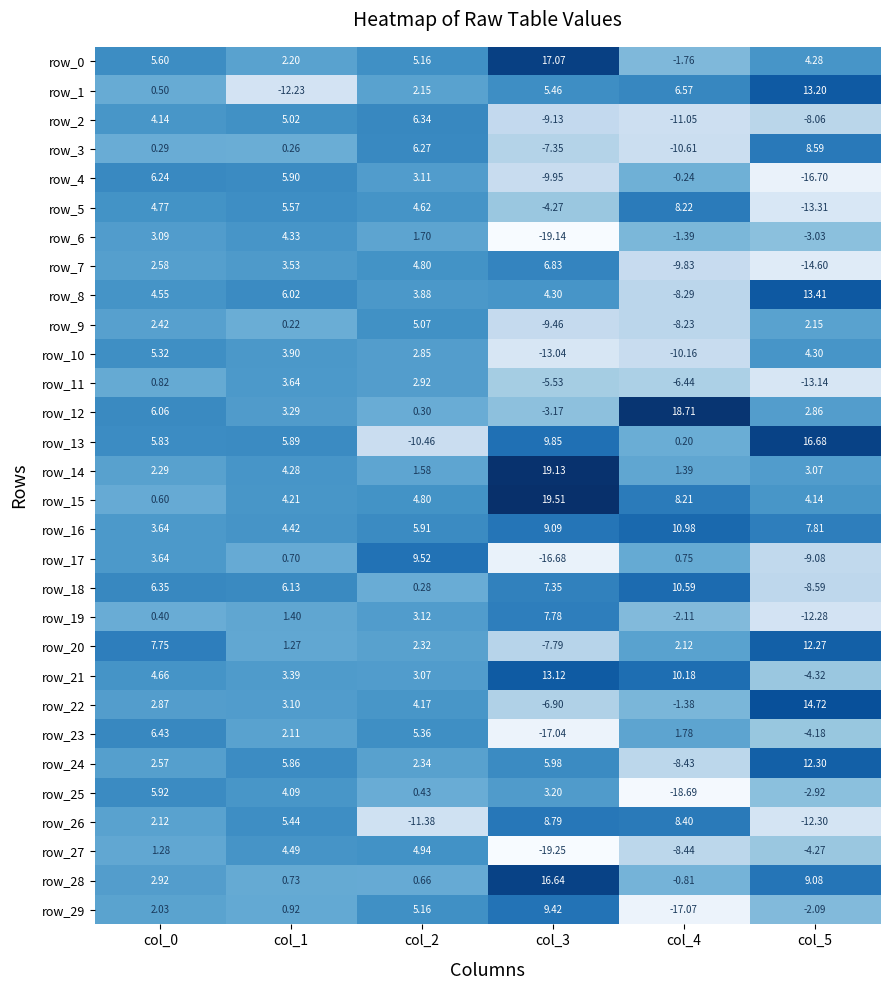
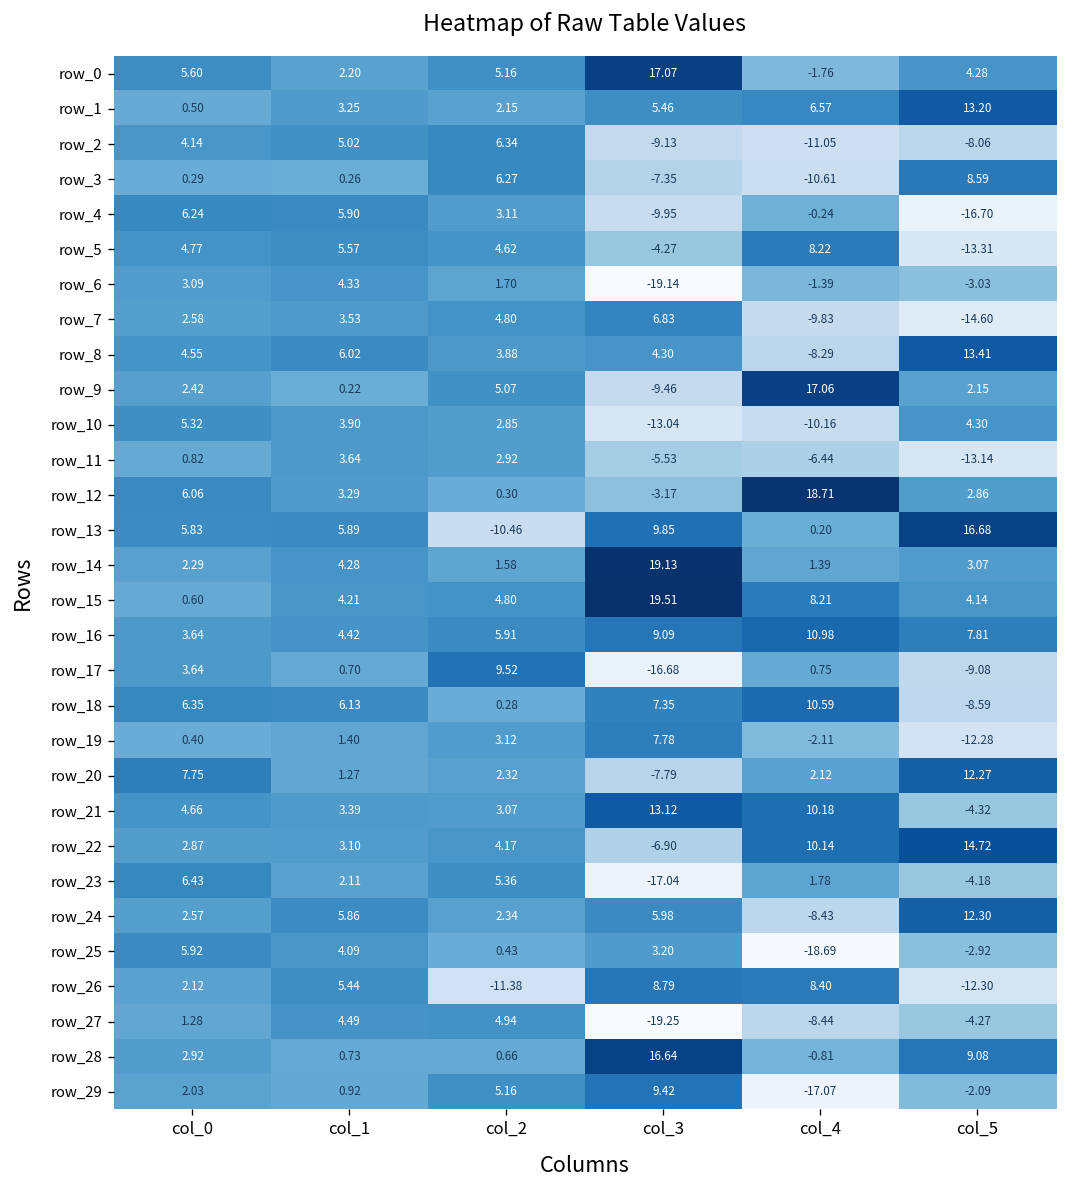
  {
    "row_0": {
      "col_0": 5.60,
      "col_1": 2.20,
      "col_2": 5.16,
      "col_3": 17.07,
      "col_4": -1.76,
      "col_5": 4.28
    },
    "row_1": {
      "col_0": 0.50,
-     "col_1": -12.23,
+     "col_1": 3.25,
      "col_2": 2.15,
      "col_3": 5.46,
      "col_4": 6.57,
      "col_5": 13.20
    },
    "row_2": {
      "col_0": 4.14,
      "col_1": 5.02,
      "col_2": 6.34,
      "col_3": -9.13,
      "col_4": -11.05,
      "col_5": -8.06
    },
    "row_3": {
      "col_0": 0.29,
      "col_1": 0.26,
      "col_2": 6.27,
      "col_3": -7.35,
      "col_4": -10.61,
      "col_5": 8.59
    },
    "row_4": {
      "col_0": 6.24,
      "col_1": 5.90,
      "col_2": 3.11,
      "col_3": -9.95,
      "col_4": -0.24,
      "col_5": -16.70
    },
    "row_5": {
      "col_0": 4.77,
      "col_1": 5.57,
      "col_2": 4.62,
      "col_3": -4.27,
      "col_4": 8.22,
      "col_5": -13.31
    },
    "row_6": {
      "col_0": 3.09,
      "col_1": 4.33,
      "col_2": 1.70,
      "col_3": -19.14,
      "col_4": -1.39,
      "col_5": -3.03
    },
    "row_7": {
      "col_0": 2.58,
      "col_1": 3.53,
      "col_2": 4.80,
      "col_3": 6.83,
      "col_4": -9.83,
      "col_5": -14.60
    },
    "row_8": {
      "col_0": 4.55,
      "col_1": 6.02,
      "col_2": 3.88,
      "col_3": 4.30,
      "col_4": -8.29,
      "col_5": 13.41
    },
    "row_9": {
      "col_0": 2.42,
      "col_1": 0.22,
      "col_2": 5.07,
      "col_3": -9.46,
-     "col_4": -8.23,
+     "col_4": 17.06,
      "col_5": 2.15
    },
    "row_10": {
      "col_0": 5.32,
      "col_1": 3.90,
      "col_2": 2.85,
      "col_3": -13.04,
      "col_4": -10.16,
      "col_5": 4.30
    },
    "row_11": {
      "col_0": 0.82,
      "col_1": 3.64,
      "col_2": 2.92,
      "col_3": -5.53,
      "col_4": -6.44,
      "col_5": -13.14
    },
    "row_12": {
      "col_0": 6.06,
      "col_1": 3.29,
      "col_2": 0.30,
      "col_3": -3.17,
      "col_4": 18.71,
      "col_5": 2.86
    },
    "row_13": {
      "col_0": 5.83,
      "col_1": 5.89,
      "col_2": -10.46,
      "col_3": 9.85,
      "col_4": 0.20,
      "col_5": 16.68
    },
    "row_14": {
      "col_0": 2.29,
      "col_1": 4.28,
      "col_2": 1.58,
      "col_3": 19.13,
      "col_4": 1.39,
      "col_5": 3.07
    },
    "row_15": {
      "col_0": 0.60,
      "col_1": 4.21,
      "col_2": 4.80,
      "col_3": 19.51,
      "col_4": 8.21,
      "col_5": 4.14
    },
    "row_16": {
      "col_0": 3.64,
      "col_1": 4.42,
      "col_2": 5.91,
      "col_3": 9.09,
      "col_4": 10.98,
      "col_5": 7.81
    },
    "row_17": {
      "col_0": 3.64,
      "col_1": 0.70,
      "col_2": 9.52,
      "col_3": -16.68,
      "col_4": 0.75,
      "col_5": -9.08
    },
    "row_18": {
      "col_0": 6.35,
      "col_1": 6.13,
      "col_2": 0.28,
      "col_3": 7.35,
      "col_4": 10.59,
      "col_5": -8.59
    },
    "row_19": {
      "col_0": 0.40,
      "col_1": 1.40,
      "col_2": 3.12,
      "col_3": 7.78,
      "col_4": -2.11,
      "col_5": -12.28
    },
    "row_20": {
      "col_0": 7.75,
      "col_1": 1.27,
      "col_2": 2.32,
      "col_3": -7.79,
      "col_4": 2.12,
      "col_5": 12.27
    },
    "row_21": {
      "col_0": 4.66,
      "col_1": 3.39,
      "col_2": 3.07,
      "col_3": 13.12,
      "col_4": 10.18,
      "col_5": -4.32
    },
    "row_22": {
      "col_0": 2.87,
      "col_1": 3.10,
      "col_2": 4.17,
      "col_3": -6.90,
-     "col_4": -1.38,
+     "col_4": 10.14,
      "col_5": 14.72
    },
    "row_23": {
      "col_0": 6.43,
      "col_1": 2.11,
      "col_2": 5.36,
      "col_3": -17.04,
      "col_4": 1.78,
      "col_5": -4.18
    },
    "row_24": {
      "col_0": 2.57,
      "col_1": 5.86,
      "col_2": 2.34,
      "col_3": 5.98,
      "col_4": -8.43,
      "col_5": 12.30
    },
    "row_25": {
      "col_0": 5.92,
      "col_1": 4.09,
      "col_2": 0.43,
      "col_3": 3.20,
      "col_4": -18.69,
      "col_5": -2.92
    },
    "row_26": {
      "col_0": 2.12,
      "col_1": 5.44,
      "col_2": -11.38,
      "col_3": 8.79,
      "col_4": 8.40,
      "col_5": -12.30
    },
    "row_27": {
      "col_0": 1.28,
      "col_1": 4.49,
      "col_2": 4.94,
      "col_3": -19.25,
      "col_4": -8.44,
      "col_5": -4.27
    },
    "row_28": {
      "col_0": 2.92,
      "col_1": 0.73,
      "col_2": 0.66,
      "col_3": 16.64,
      "col_4": -0.81,
      "col_5": 9.08
    },
    "row_29": {
      "col_0": 2.03,
      "col_1": 0.92,
      "col_2": 5.16,
      "col_3": 9.42,
      "col_4": -17.07,
      "col_5": -2.09
    }
  }
